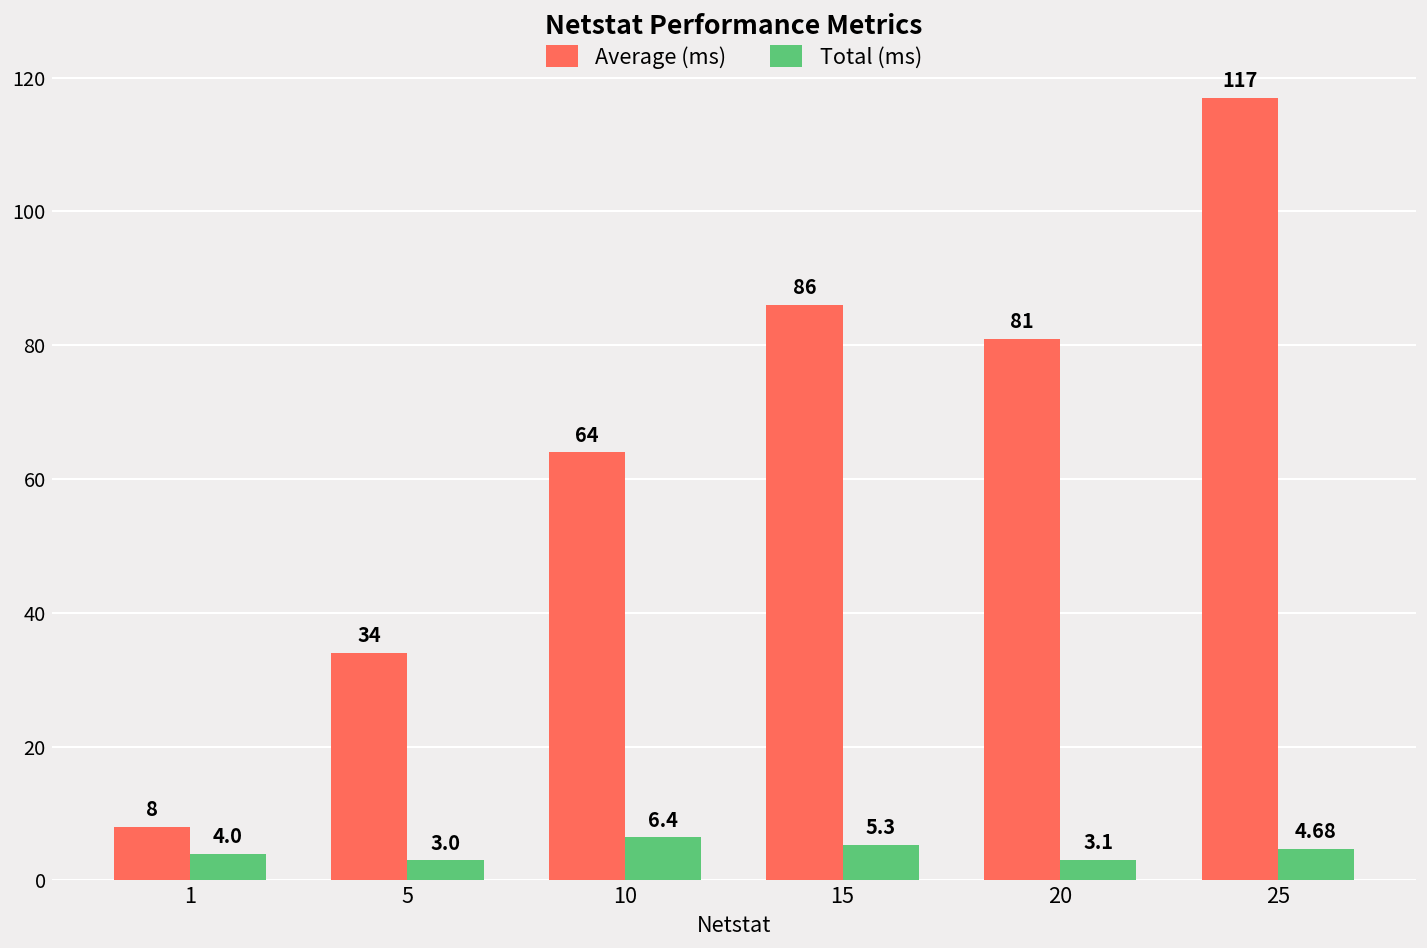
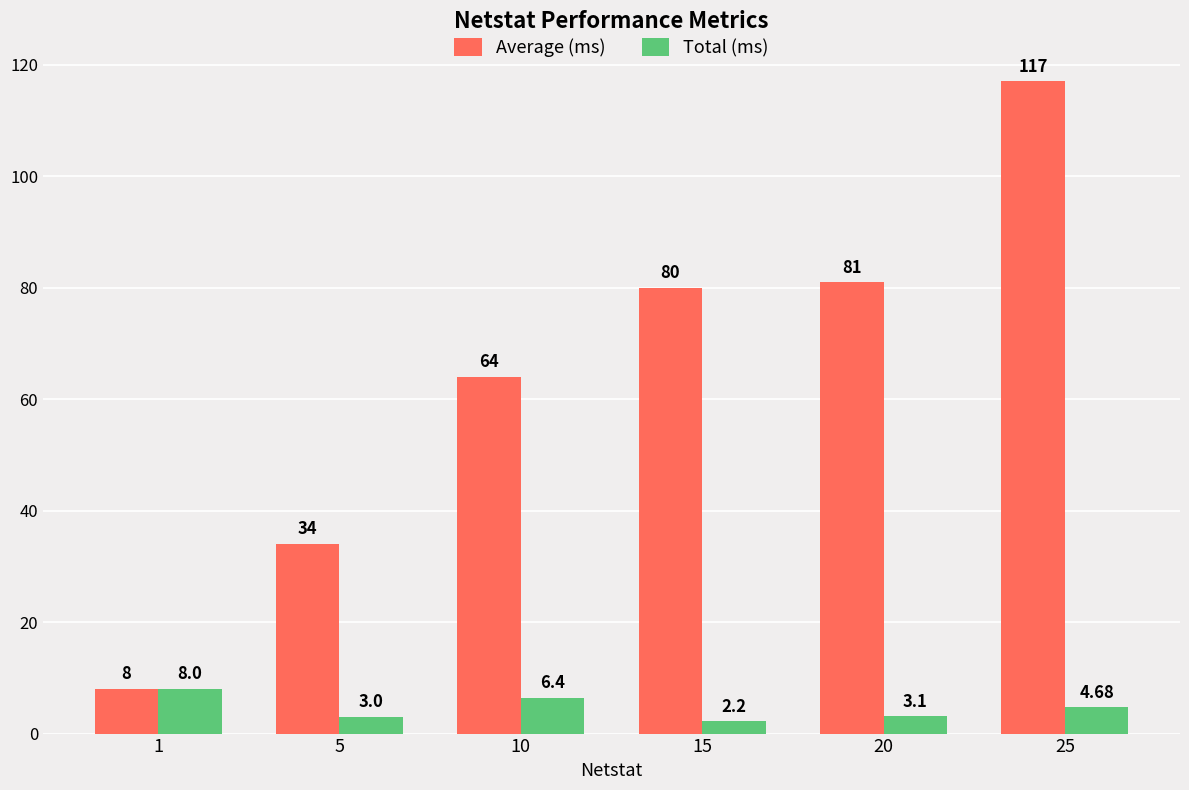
  {
    "Average (ms)": {
      "1": 8,
      "5": 34,
      "10": 64,
-     "15": 86,
+     "15": 80,
      "20": 81,
      "25": 117
    },
    "Total (ms)": {
-     "1": 4.0,
+     "1": 8.0,
      "5": 3.0,
      "10": 6.4,
-     "15": 5.3,
+     "15": 2.2,
      "20": 3.1,
      "25": 4.68
    }
  }
